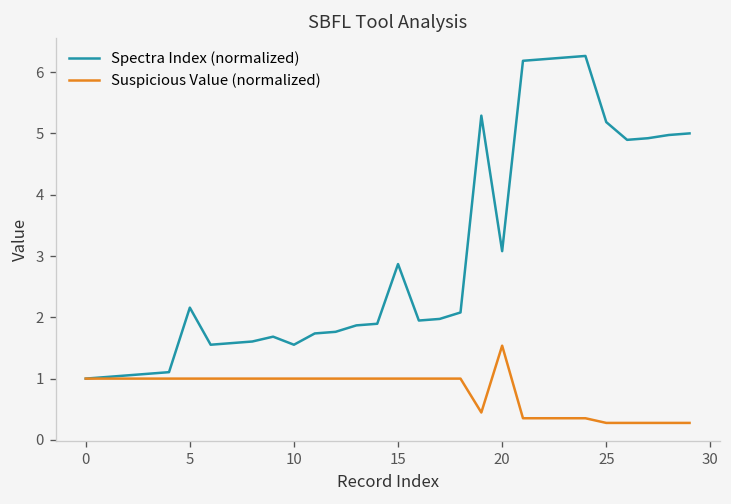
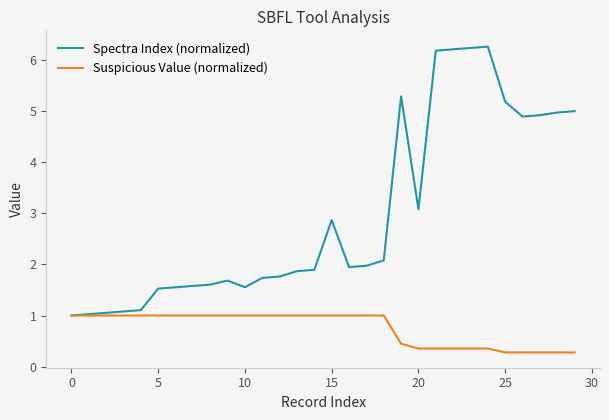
  {
    "Spectra Index (normalized)": {
-     "5": 2.2,
+     "5": 1.5,
      "10": 1.6,
      "15": 2.9,
      "20": 3.1,
      "25": 5.2
    },
    "Suspicious Value (normalized)": {
      "5": 1.0,
      "10": 1.0,
      "15": 1.0,
-     "20": 1.5,
+     "20": 0.4,
      "25": 0.3
    }
  }
